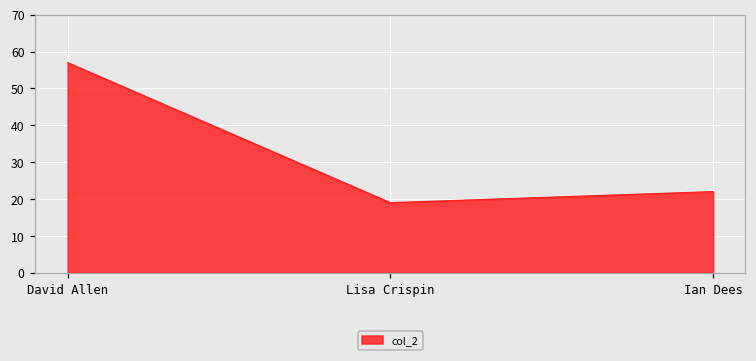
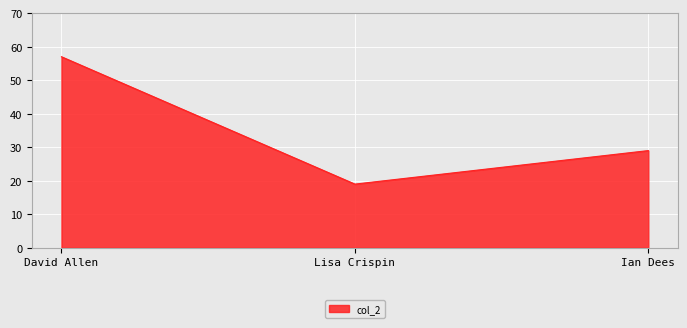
  {
    "David Allen": 57,
    "Lisa Crispin": 19,
-   "Ian Dees": 22
+   "Ian Dees": 29
  }
